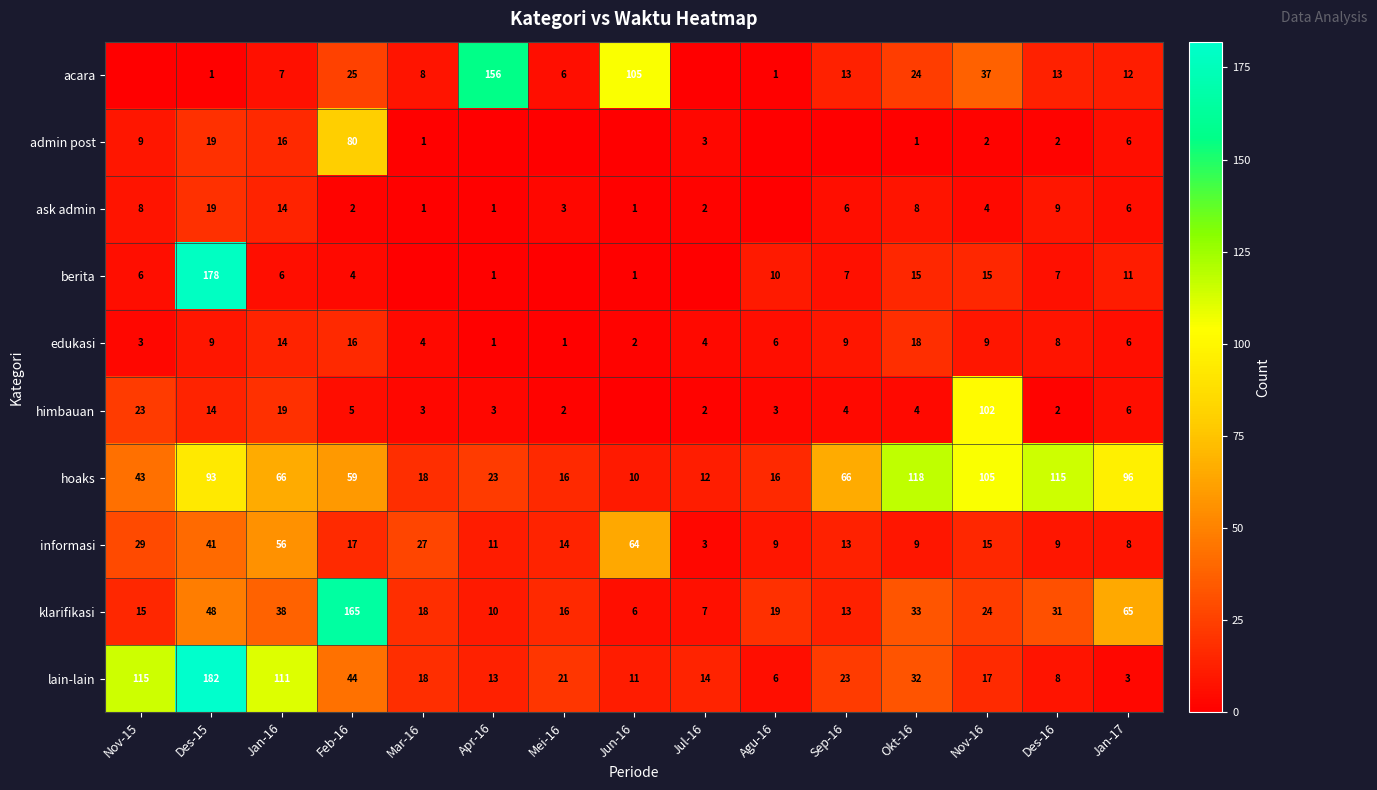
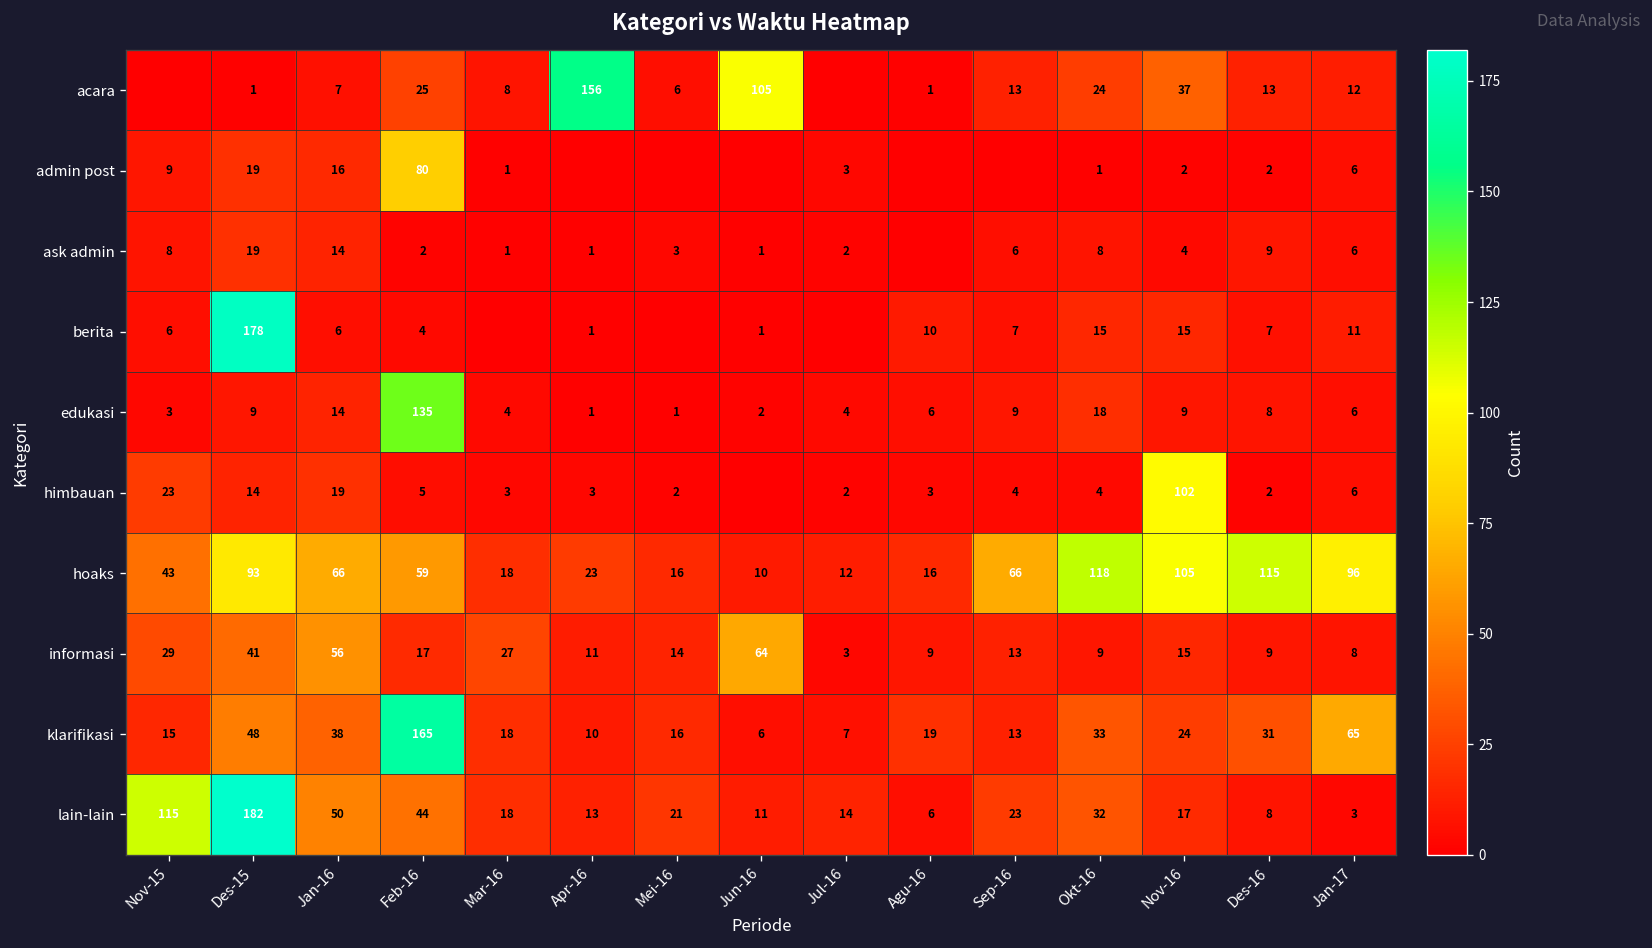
  {
    "acara": {
      "Des-15": 1,
      "Jan-16": 7,
      "Feb-16": 25,
      "Mar-16": 8,
      "Apr-16": 156,
      "Mei-16": 6,
      "Jun-16": 105,
      "Agu-16": 1,
      "Sep-16": 13,
      "Okt-16": 24,
      "Nov-16": 37,
      "Des-16": 13,
      "Jan-17": 12
    },
    "admin post": {
      "Nov-15": 9,
      "Des-15": 19,
      "Jan-16": 16,
      "Feb-16": 80,
      "Mar-16": 1,
      "Jul-16": 3,
      "Okt-16": 1,
      "Nov-16": 2,
      "Des-16": 2,
      "Jan-17": 6
    },
    "ask admin": {
      "Nov-15": 8,
      "Des-15": 19,
      "Jan-16": 14,
      "Feb-16": 2,
      "Mar-16": 1,
      "Apr-16": 1,
      "Mei-16": 3,
      "Jun-16": 1,
      "Jul-16": 2,
      "Sep-16": 6,
      "Okt-16": 8,
      "Nov-16": 4,
      "Des-16": 9,
      "Jan-17": 6
    },
    "berita": {
      "Nov-15": 6,
      "Des-15": 178,
      "Jan-16": 6,
      "Feb-16": 4,
      "Apr-16": 1,
      "Jun-16": 1,
      "Agu-16": 10,
      "Sep-16": 7,
      "Okt-16": 15,
      "Nov-16": 15,
      "Des-16": 7,
      "Jan-17": 11
    },
    "edukasi": {
      "Nov-15": 3,
      "Des-15": 9,
      "Jan-16": 14,
-     "Feb-16": 16,
+     "Feb-16": 135,
      "Mar-16": 4,
      "Apr-16": 1,
      "Mei-16": 1,
      "Jun-16": 2,
      "Jul-16": 4,
      "Agu-16": 6,
      "Sep-16": 9,
      "Okt-16": 18,
      "Nov-16": 9,
      "Des-16": 8,
      "Jan-17": 6
    },
    "himbauan": {
      "Nov-15": 23,
      "Des-15": 14,
      "Jan-16": 19,
      "Feb-16": 5,
      "Mar-16": 3,
      "Apr-16": 3,
      "Mei-16": 2,
      "Jul-16": 2,
      "Agu-16": 3,
      "Sep-16": 4,
      "Okt-16": 4,
      "Nov-16": 102,
      "Des-16": 2,
      "Jan-17": 6
    },
    "hoaks": {
      "Nov-15": 43,
      "Des-15": 93,
      "Jan-16": 66,
      "Feb-16": 59,
      "Mar-16": 18,
      "Apr-16": 23,
      "Mei-16": 16,
      "Jun-16": 10,
      "Jul-16": 12,
      "Agu-16": 16,
      "Sep-16": 66,
      "Okt-16": 118,
      "Nov-16": 105,
      "Des-16": 115,
      "Jan-17": 96
    },
    "informasi": {
      "Nov-15": 29,
      "Des-15": 41,
      "Jan-16": 56,
      "Feb-16": 17,
      "Mar-16": 27,
      "Apr-16": 11,
      "Mei-16": 14,
      "Jun-16": 64,
      "Jul-16": 3,
      "Agu-16": 9,
      "Sep-16": 13,
      "Okt-16": 9,
      "Nov-16": 15,
      "Des-16": 9,
      "Jan-17": 8
    },
    "klarifikasi": {
      "Nov-15": 15,
      "Des-15": 48,
      "Jan-16": 38,
      "Feb-16": 165,
      "Mar-16": 18,
      "Apr-16": 10,
      "Mei-16": 16,
      "Jun-16": 6,
      "Jul-16": 7,
      "Agu-16": 19,
      "Sep-16": 13,
      "Okt-16": 33,
      "Nov-16": 24,
      "Des-16": 31,
      "Jan-17": 65
    },
    "lain-lain": {
      "Nov-15": 115,
      "Des-15": 182,
-     "Jan-16": 111,
+     "Jan-16": 50,
      "Feb-16": 44,
      "Mar-16": 18,
      "Apr-16": 13,
      "Mei-16": 21,
      "Jun-16": 11,
      "Jul-16": 14,
      "Agu-16": 6,
      "Sep-16": 23,
      "Okt-16": 32,
      "Nov-16": 17,
      "Des-16": 8,
      "Jan-17": 3
    }
  }
